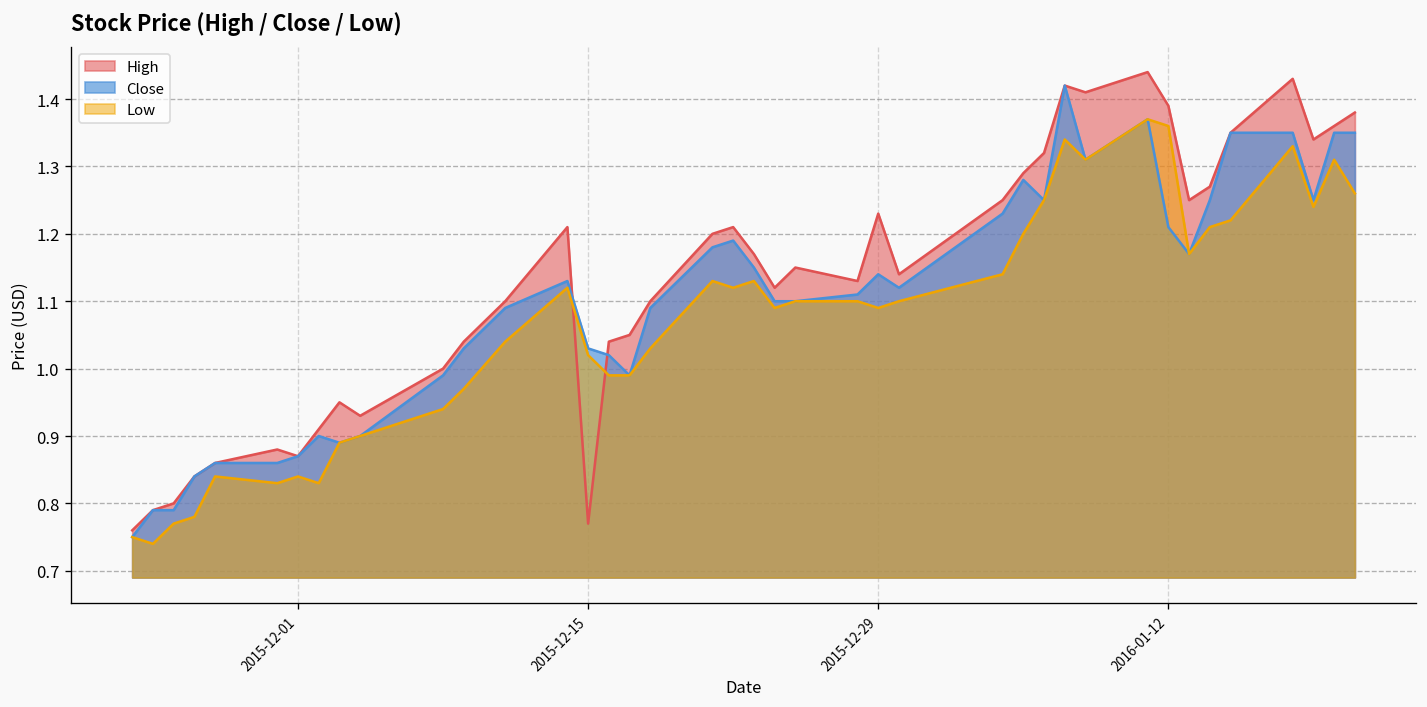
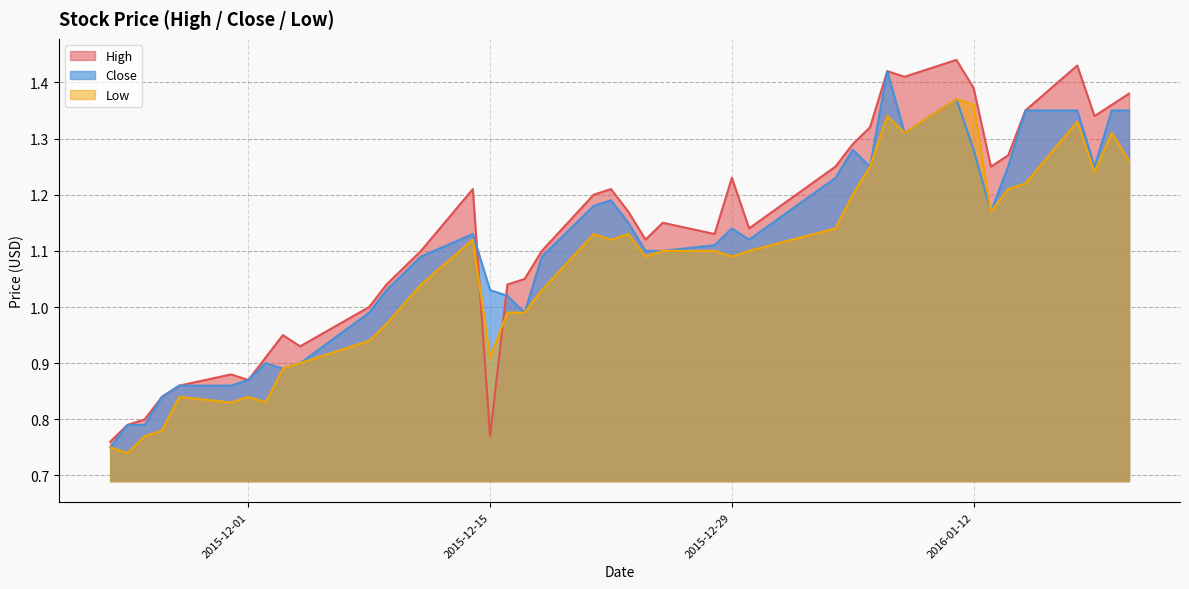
  {
    "High": {
      "2015-12-15": 0.77,
      "2015-12-29": 1.23,
      "2016-01-12": 1.39
    },
    "Close": {
      "2015-12-15": 1.03,
      "2015-12-29": 1.14,
-     "2016-01-12": 1.21
+     "2016-01-12": 1.28
    },
    "Low": {
      "2015-12-01": 0.84,
-     "2015-12-15": 1.02,
+     "2015-12-15": 0.91,
      "2015-12-29": 1.09,
      "2016-01-12": 1.36
    }
  }
